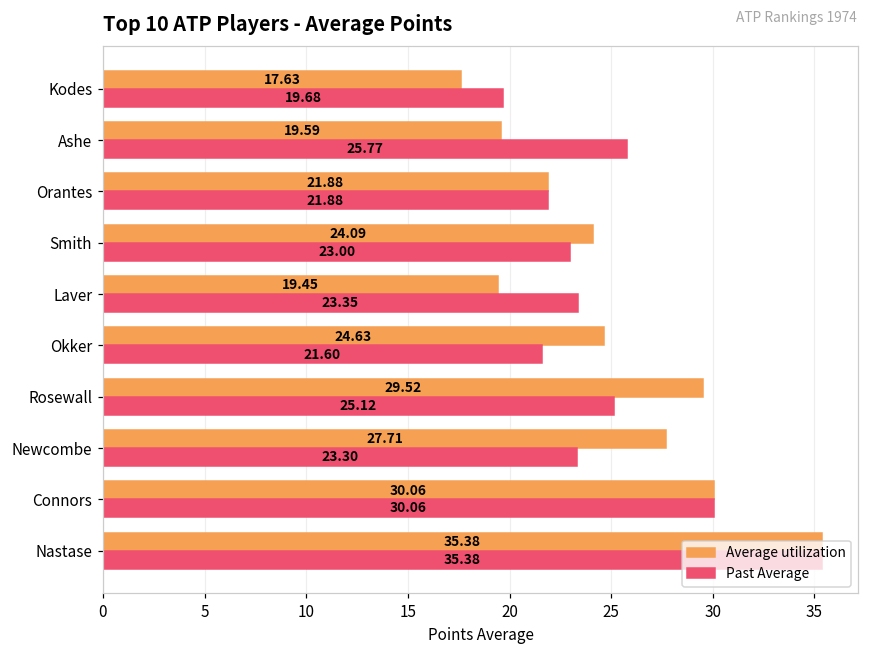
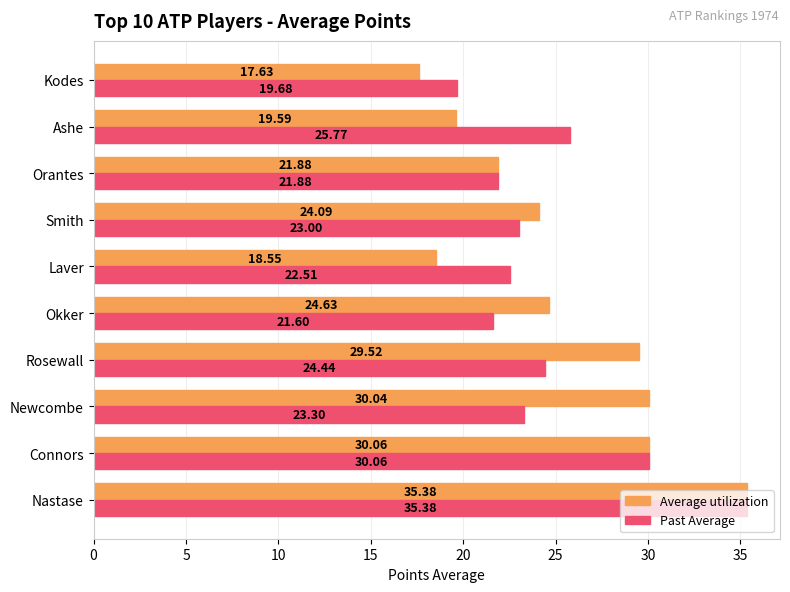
  {
    "Average utilization": {
      "Kodes": 17.63,
      "Ashe": 19.59,
      "Orantes": 21.88,
      "Smith": 24.09,
-     "Laver": 19.45,
+     "Laver": 18.55,
      "Okker": 24.63,
      "Rosewall": 29.52,
-     "Newcombe": 27.71,
+     "Newcombe": 30.04,
      "Connors": 30.06
    },
    "Past Average": {
      "Kodes": 19.68,
      "Ashe": 25.77,
      "Orantes": 21.88,
      "Smith": 23.00,
-     "Laver": 23.35,
+     "Laver": 22.51,
      "Okker": 21.60,
-     "Rosewall": 25.12,
+     "Rosewall": 24.44,
      "Newcombe": 23.30,
      "Connors": 30.06
    }
  }
